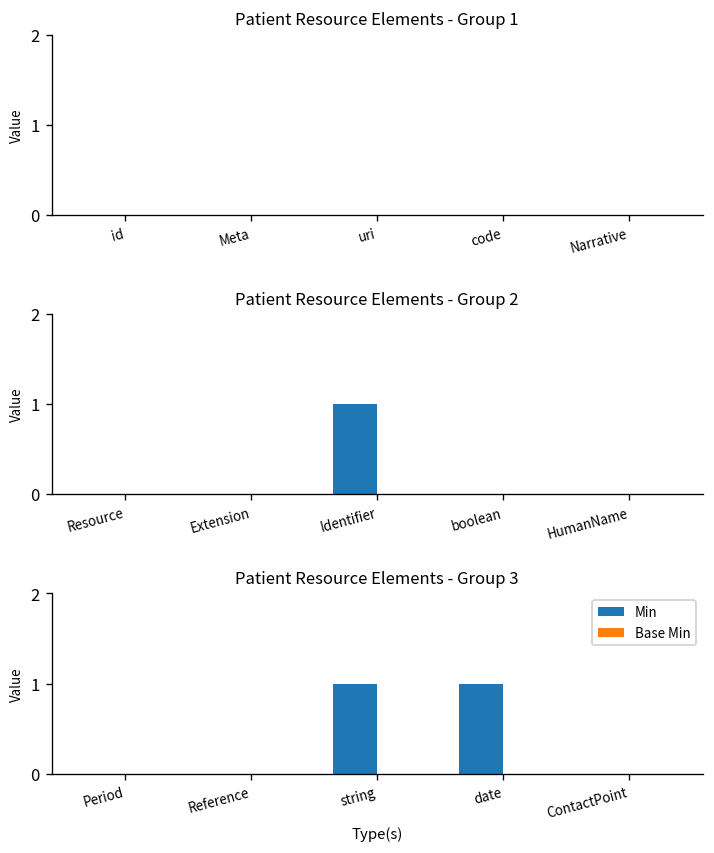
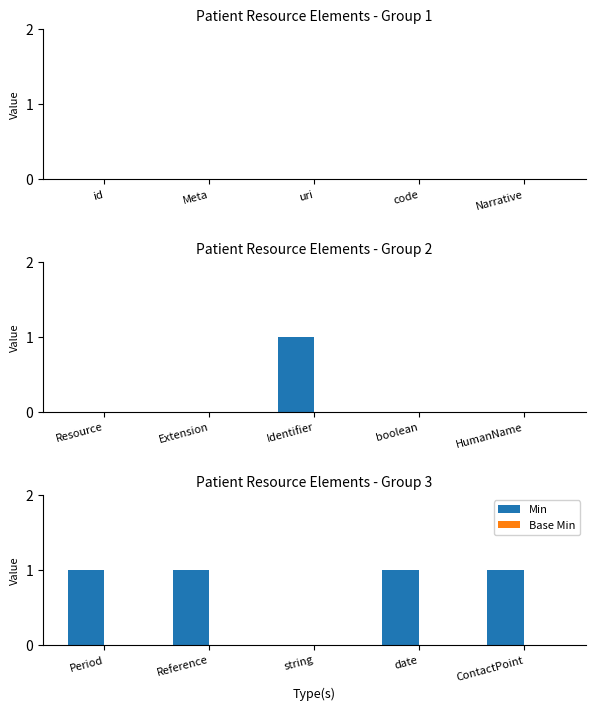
  {
    "Patient Resource Elements - Group 1": {
      "Min": {
        "id": 0.0,
        "Meta": 0.0,
        "uri": 0.0,
        "code": 0.0,
        "Narrative": 0.0
      },
      "Base Min": {
        "id": 0.0,
        "Meta": 0.0,
        "uri": 0.0,
        "code": 0.0,
        "Narrative": 0.0
      }
    },
    "Patient Resource Elements - Group 2": {
      "Min": {
        "Resource": 0.0,
        "Extension": 0.0,
        "Identifier": 1.0,
        "boolean": 0.0,
        "HumanName": 0.0
      },
      "Base Min": {
        "Resource": 0.0,
        "Extension": 0.0,
        "Identifier": 0.0,
        "boolean": 0.0,
        "HumanName": 0.0
      }
    },
    "Patient Resource Elements - Group 3": {
      "Min": {
-       "Period": 0,
-       "Reference": 0,
-       "string": 1,
+       "Period": 1,
+       "Reference": 1,
+       "string": 0,
        "date": 1,
-       "ContactPoint": 0
+       "ContactPoint": 1
      },
      "Base Min": {
        "Period": 0,
        "Reference": 0,
        "string": 0,
        "date": 0,
        "ContactPoint": 0
      }
    }
  }
